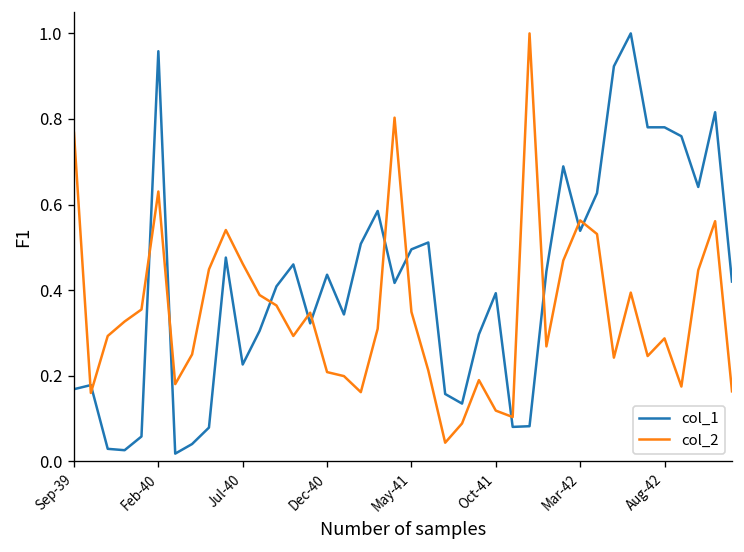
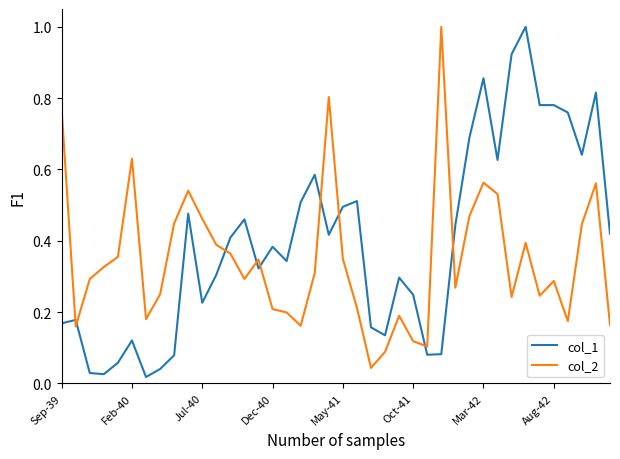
  {
    "col_1": {
      "Sep-39": 0.17,
-     "Feb-40": 0.96,
+     "Feb-40": 0.12,
      "Jul-40": 0.23,
-     "Dec-40": 0.44,
+     "Dec-40": 0.38,
      "May-41": 0.50,
-     "Oct-41": 0.39,
-     "Mar-42": 0.54,
+     "Oct-41": 0.25,
+     "Mar-42": 0.86,
      "Aug-42": 0.78
    },
    "col_2": {
      "Sep-39": 0.77,
      "Feb-40": 0.63,
      "Jul-40": 0.46,
      "Dec-40": 0.21,
      "May-41": 0.35,
      "Oct-41": 0.12,
      "Mar-42": 0.56,
      "Aug-42": 0.29
    }
  }
